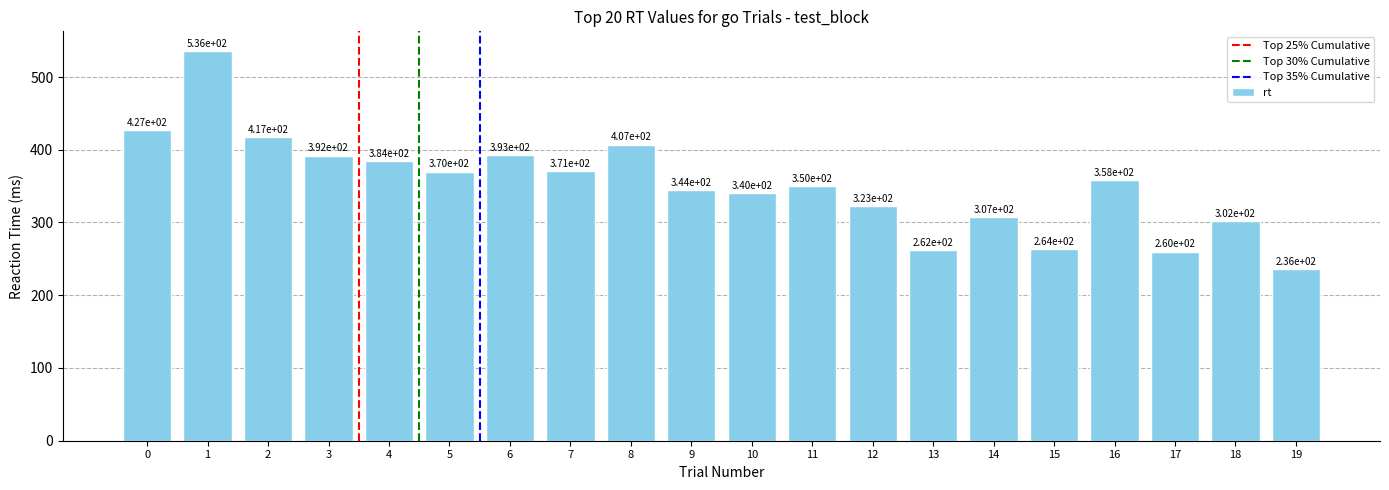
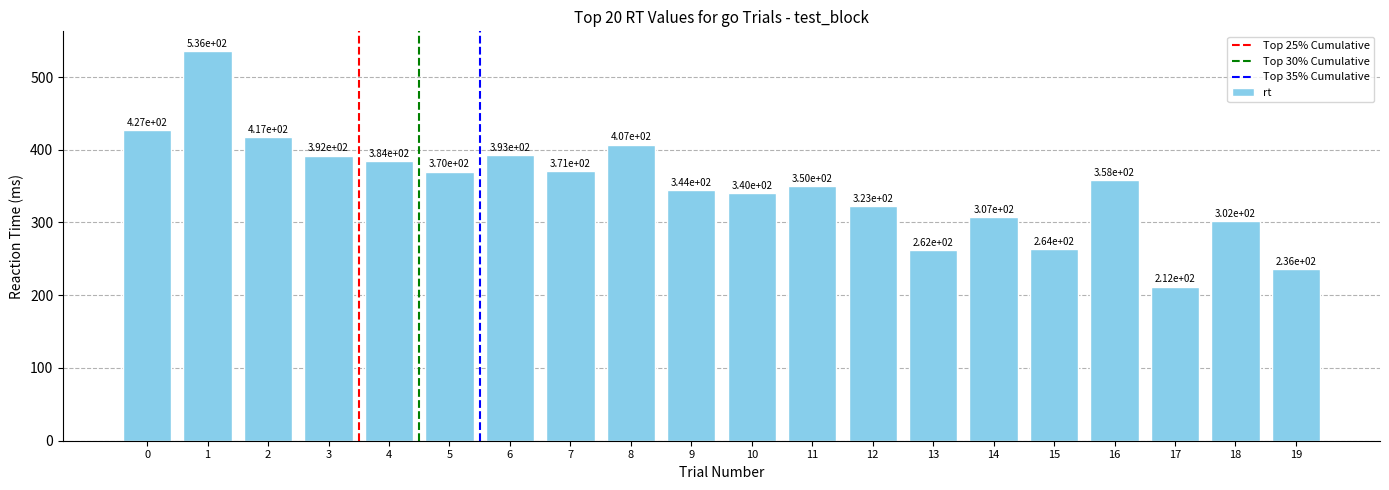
  {
    "0": "4.27e+02",
    "1": "5.36e+02",
    "2": "4.17e+02",
    "3": "3.92e+02",
    "4": "3.84e+02",
    "5": "3.70e+02",
    "6": "3.93e+02",
    "7": "3.71e+02",
    "8": "4.07e+02",
    "9": "3.44e+02",
    "10": "3.40e+02",
    "11": "3.50e+02",
    "12": "3.23e+02",
    "13": "2.62e+02",
    "14": "3.07e+02",
    "15": "2.64e+02",
    "16": "3.58e+02",
-   "17": "2.60e+02",
+   "17": "2.12e+02",
    "18": "3.02e+02",
    "19": "2.36e+02"
  }
